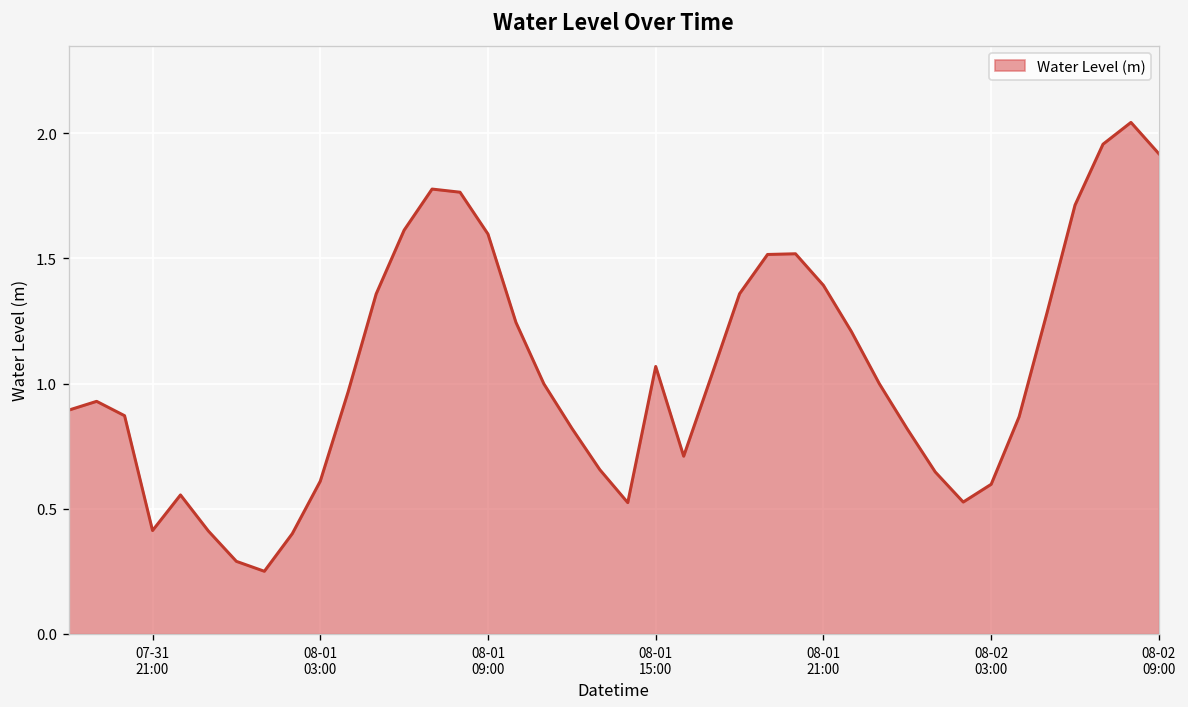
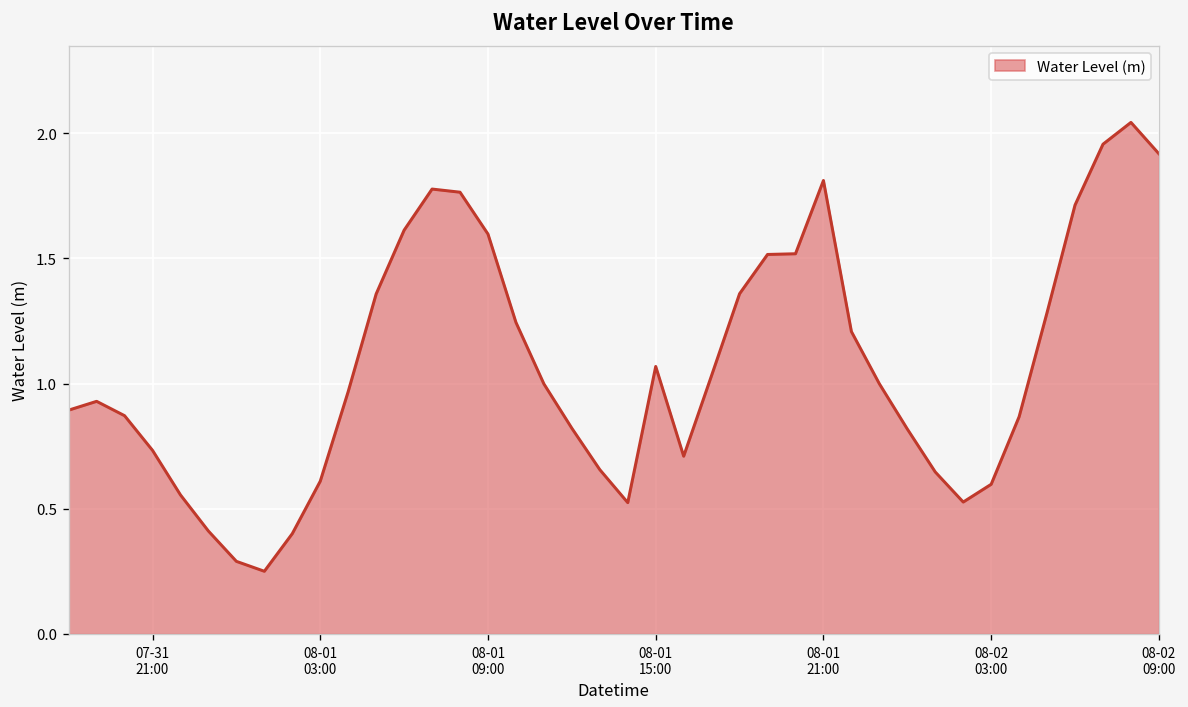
  {
-   "07-31 21:00": 0.41,
+   "07-31 21:00": 0.73,
    "08-01 03:00": 0.61,
    "08-01 09:00": 1.60,
    "08-01 15:00": 1.07,
-   "08-01 21:00": 1.39,
+   "08-01 21:00": 1.81,
    "08-02 03:00": 0.60,
    "08-02 09:00": 1.92
  }
